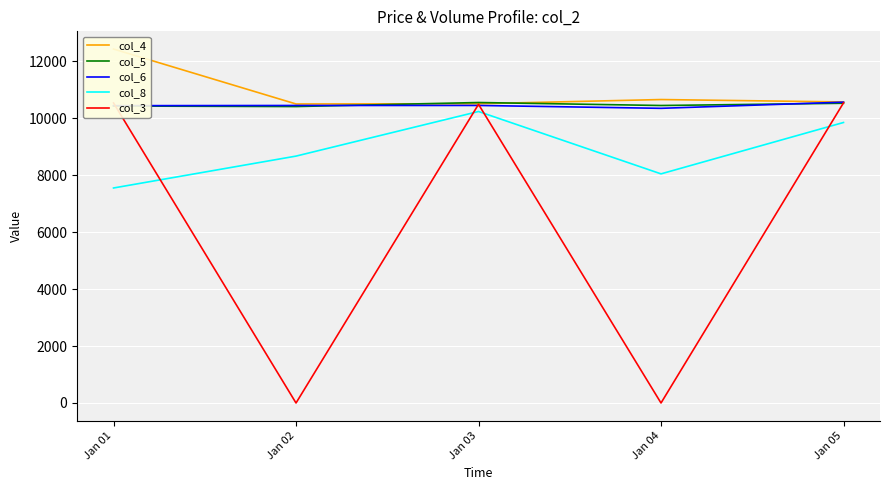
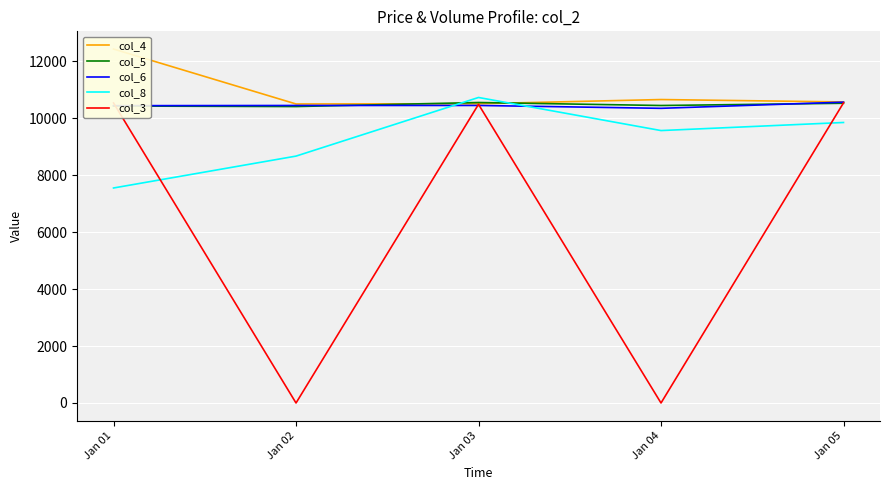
  {
    "col_4": {
      "Jan 04": 10700
    },
    "col_5": {
      "Jan 04": 10400
    },
    "col_6": {
      "Jan 04": 10300
    },
    "col_8": {
      "Jan 01": 7500,
      "Jan 02": 8700,
-     "Jan 03": 10200,
-     "Jan 04": 8000,
+     "Jan 03": 10700,
+     "Jan 04": 9600,
      "Jan 05": 9800
    },
    "col_3": {
      "Jan 02": 0,
      "Jan 04": 0
    }
  }
